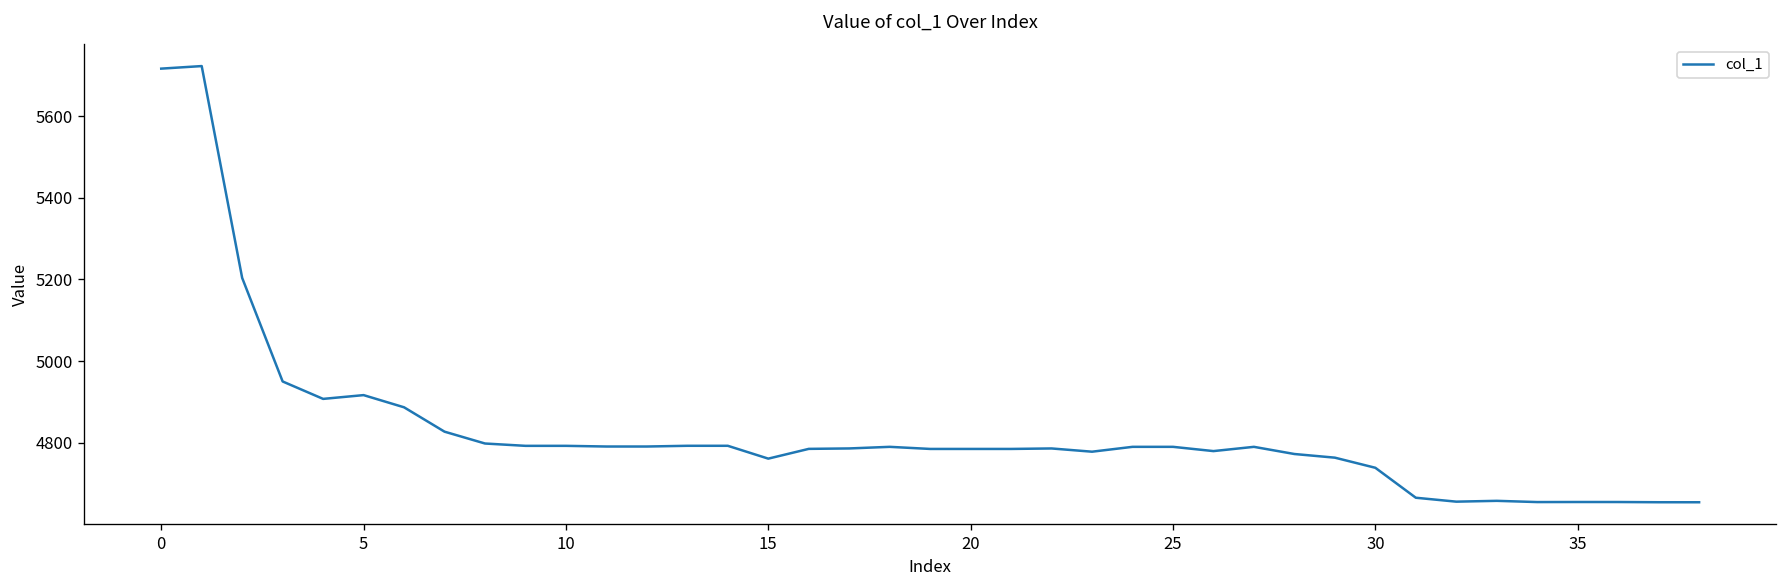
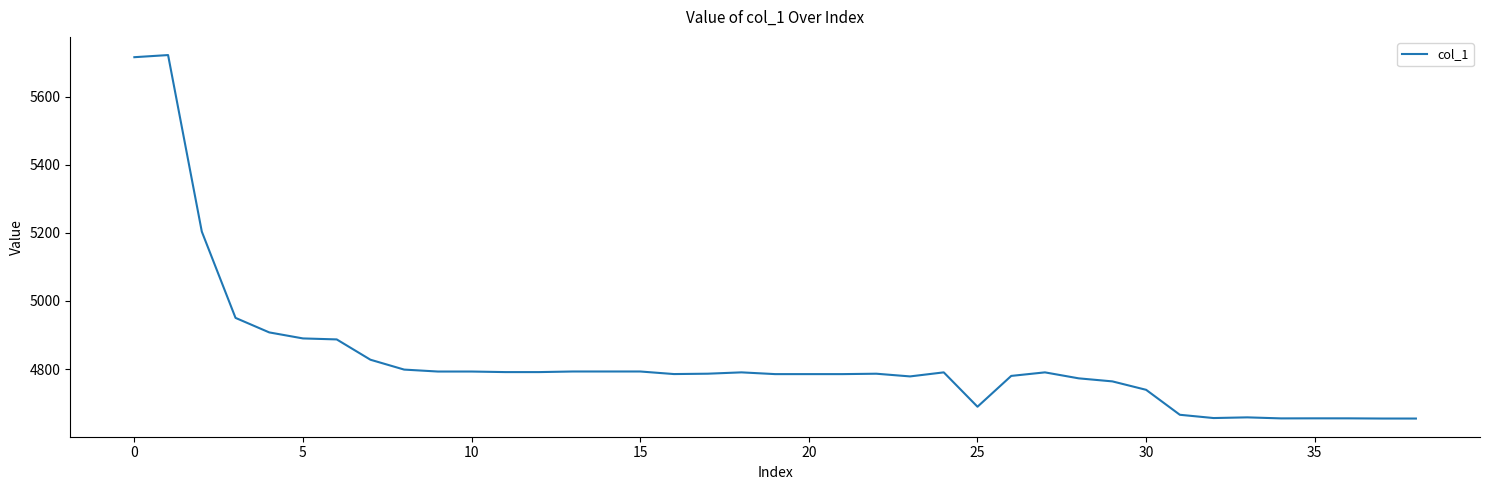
  {
    "0": 5720,
-   "5": 4920,
+   "5": 4890,
    "10": 4790,
-   "15": 4760,
+   "15": 4790,
    "20": 4780,
-   "25": 4790,
+   "25": 4690,
    "30": 4740,
    "35": 4660
  }
